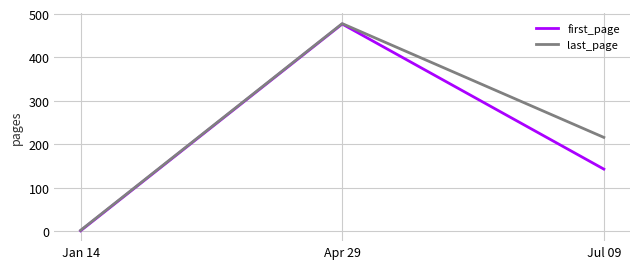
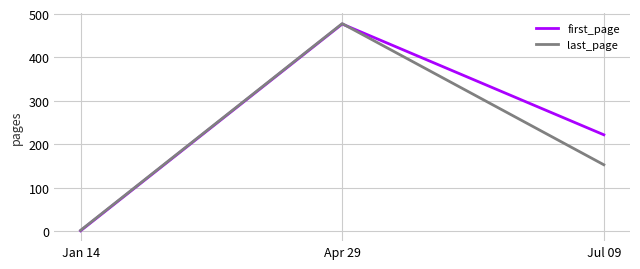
  {
    "first_page": {
-     "Jul 09": 140
+     "Jul 09": 220
    },
    "last_page": {
-     "Jul 09": 220
+     "Jul 09": 150
    }
  }
